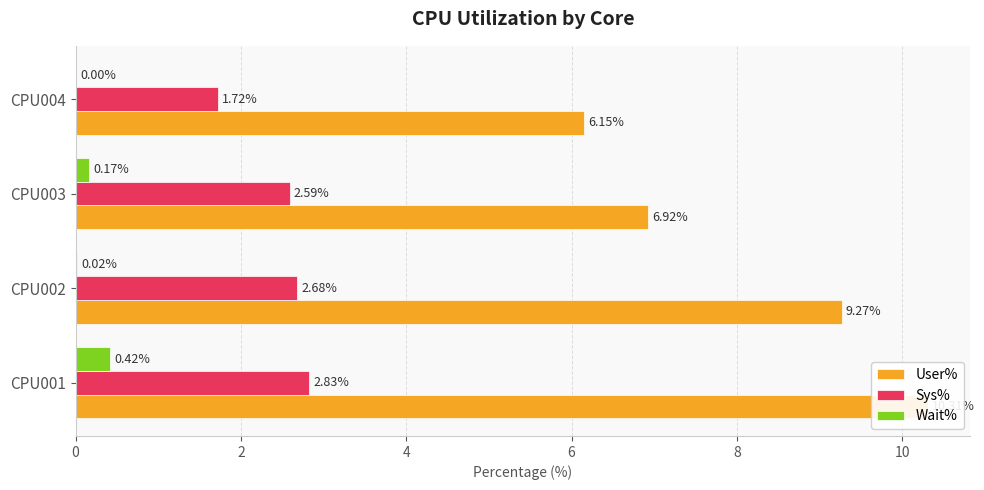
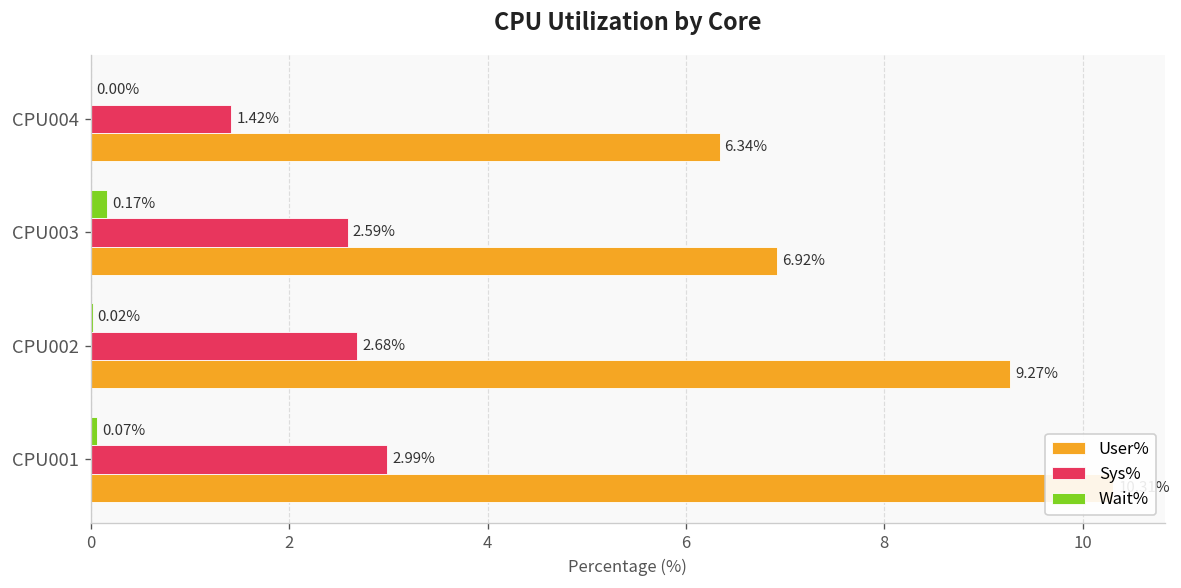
  {
    "User%": {
-     "CPU004": "6.15%",
+     "CPU004": "6.34%",
      "CPU003": "6.92%",
      "CPU002": "9.27%"
    },
    "Sys%": {
-     "CPU004": "1.72%",
+     "CPU004": "1.42%",
      "CPU003": "2.59%",
      "CPU002": "2.68%",
-     "CPU001": "2.83%"
+     "CPU001": "2.99%"
    },
    "Wait%": {
      "CPU004": "0.00%",
      "CPU003": "0.17%",
      "CPU002": "0.02%",
-     "CPU001": "0.42%"
+     "CPU001": "0.07%"
    }
  }
